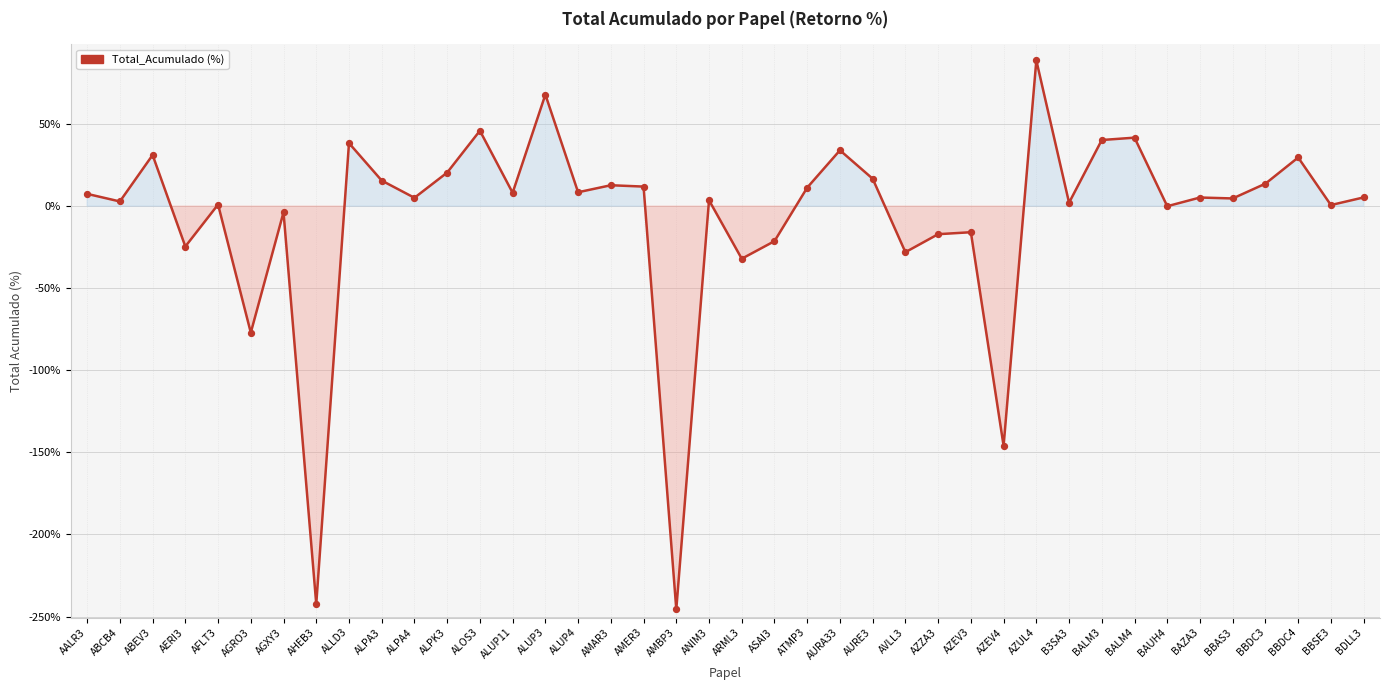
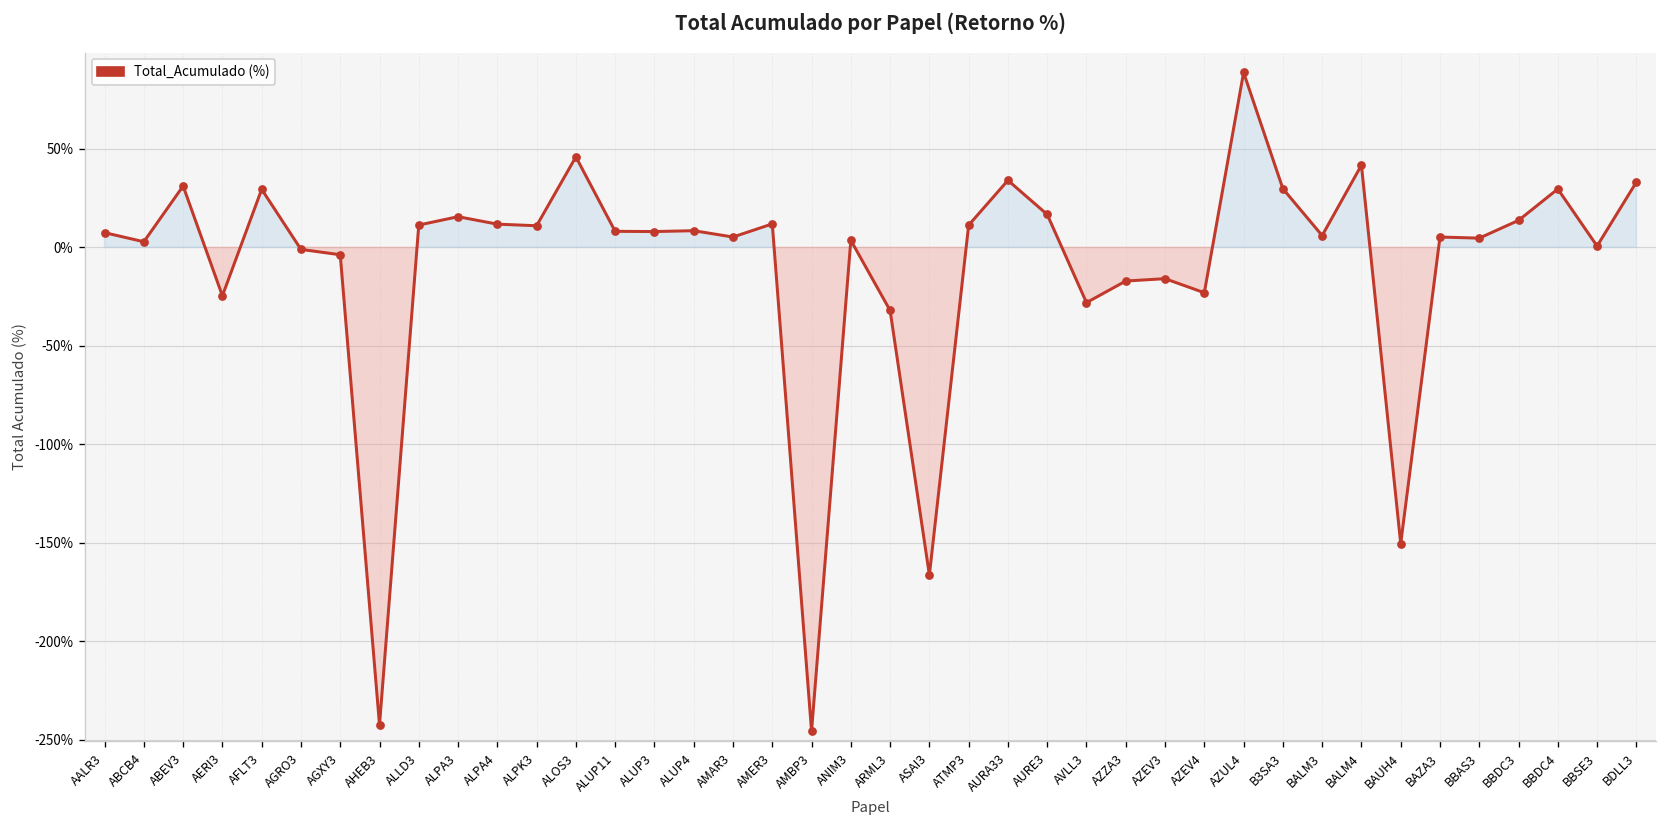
  {
    "AALR3": "7%",
    "ABCB4": "3%",
    "ABEV3": "31%",
    "AERI3": "-25%",
-   "AFLT3": "1%",
-   "AGRO3": "-77%",
+   "AFLT3": "29%",
+   "AGRO3": "-1%",
    "AGXY3": "-4%",
    "AHEB3": "-242%",
-   "ALLD3": "38%",
+   "ALLD3": "11%",
    "ALPA3": "16%",
-   "ALPA4": "5%",
-   "ALPK3": "20%",
+   "ALPA4": "12%",
+   "ALPK3": "11%",
    "ALOS3": "46%",
    "ALUP11": "8%",
-   "ALUP3": "68%",
+   "ALUP3": "8%",
    "ALUP4": "8%",
-   "AMAR3": "13%",
+   "AMAR3": "5%",
    "AMER3": "12%",
    "AMBP3": "-246%",
    "ANIM3": "4%",
    "ARML3": "-32%",
-   "ASAI3": "-21%",
+   "ASAI3": "-166%",
    "ATMP3": "11%",
    "AURA33": "34%",
    "AURE3": "17%",
    "AVLL3": "-28%",
    "AZZA3": "-17%",
    "AZEV3": "-16%",
-   "AZEV4": "-146%",
+   "AZEV4": "-23%",
    "AZUL4": "89%",
-   "B3SA3": "2%",
-   "BALM3": "40%",
+   "B3SA3": "30%",
+   "BALM3": "6%",
    "BALM4": "42%",
-   "BAUH4": "0%",
+   "BAUH4": "-150%",
    "BAZA3": "5%",
    "BBAS3": "5%",
    "BBDC3": "14%",
    "BBDC4": "30%",
    "BBSE3": "1%",
-   "BDLL3": "5%"
+   "BDLL3": "33%"
  }
